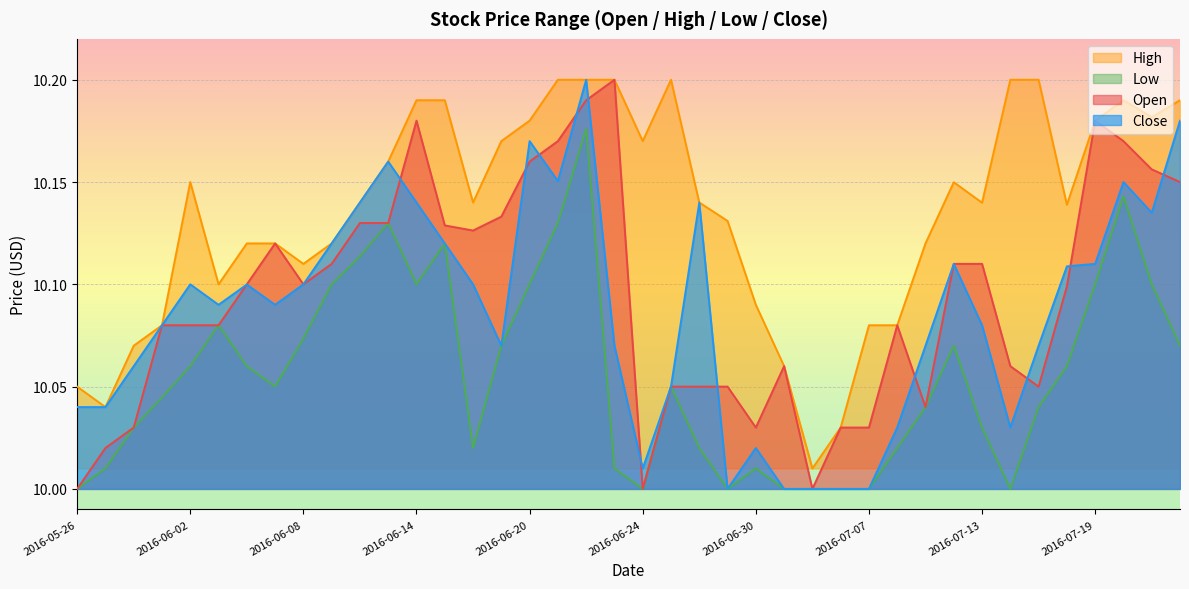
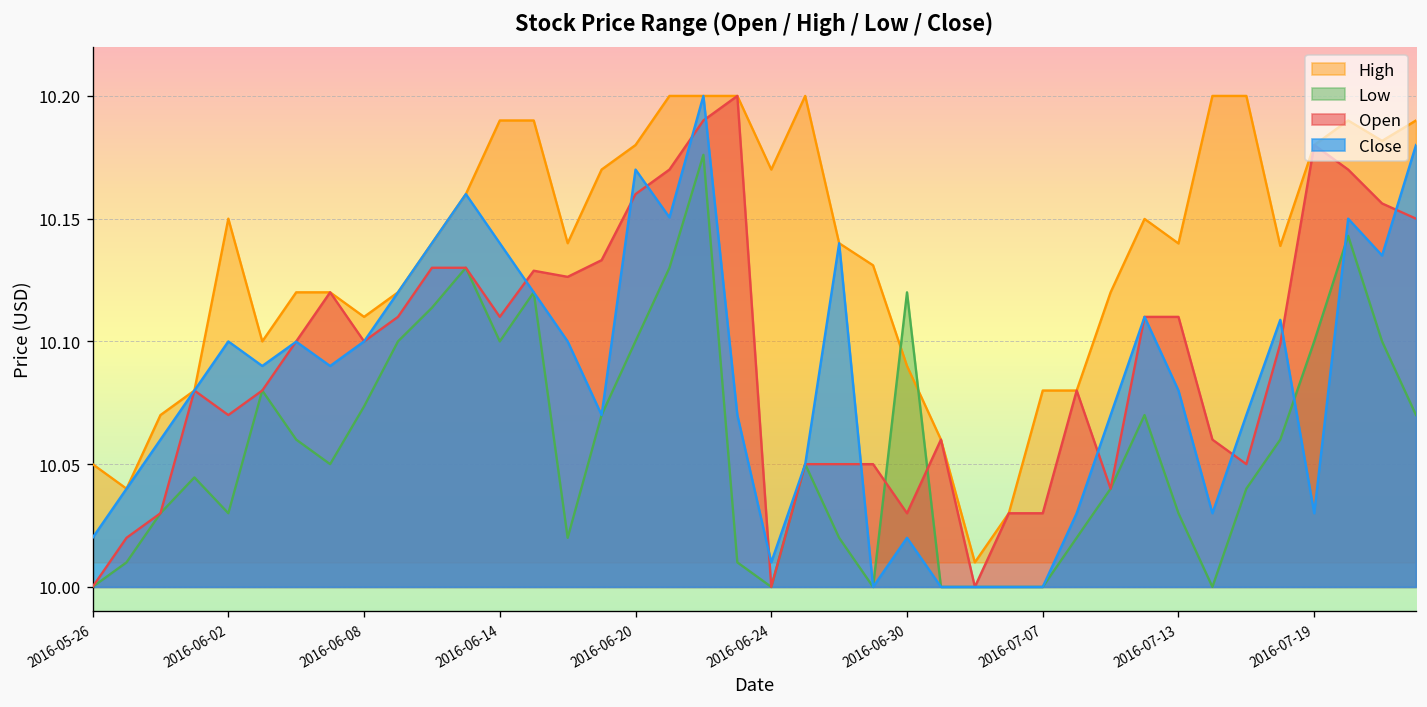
  {
    "High": {
      "2016-05-26": 10.05,
      "2016-06-02": 10.15,
      "2016-06-08": 10.11,
      "2016-06-14": 10.19,
      "2016-06-20": 10.18,
      "2016-06-24": 10.17,
      "2016-06-30": 10.09,
      "2016-07-07": 10.08,
      "2016-07-13": 10.14
    },
    "Low": {
-     "2016-06-02": 10.06,
+     "2016-06-02": 10.03,
      "2016-06-08": 10.074,
      "2016-06-14": 10.10,
      "2016-06-20": 10.10,
-     "2016-06-30": 10.01,
+     "2016-06-30": 10.12,
      "2016-07-13": 10.03,
      "2016-07-19": 10.10
    },
    "Open": {
-     "2016-06-02": 10.08,
-     "2016-06-14": 10.18,
+     "2016-06-02": 10.07,
+     "2016-06-14": 10.11,
      "2016-06-20": 10.16,
      "2016-06-30": 10.03,
      "2016-07-07": 10.03,
      "2016-07-13": 10.11
    },
    "Close": {
-     "2016-05-26": 10.04,
+     "2016-05-26": 10.02,
      "2016-06-02": 10.10,
      "2016-06-14": 10.14,
      "2016-06-20": 10.17,
      "2016-06-24": 10.01,
      "2016-06-30": 10.02,
      "2016-07-13": 10.08,
-     "2016-07-19": 10.11
+     "2016-07-19": 10.03
    }
  }
